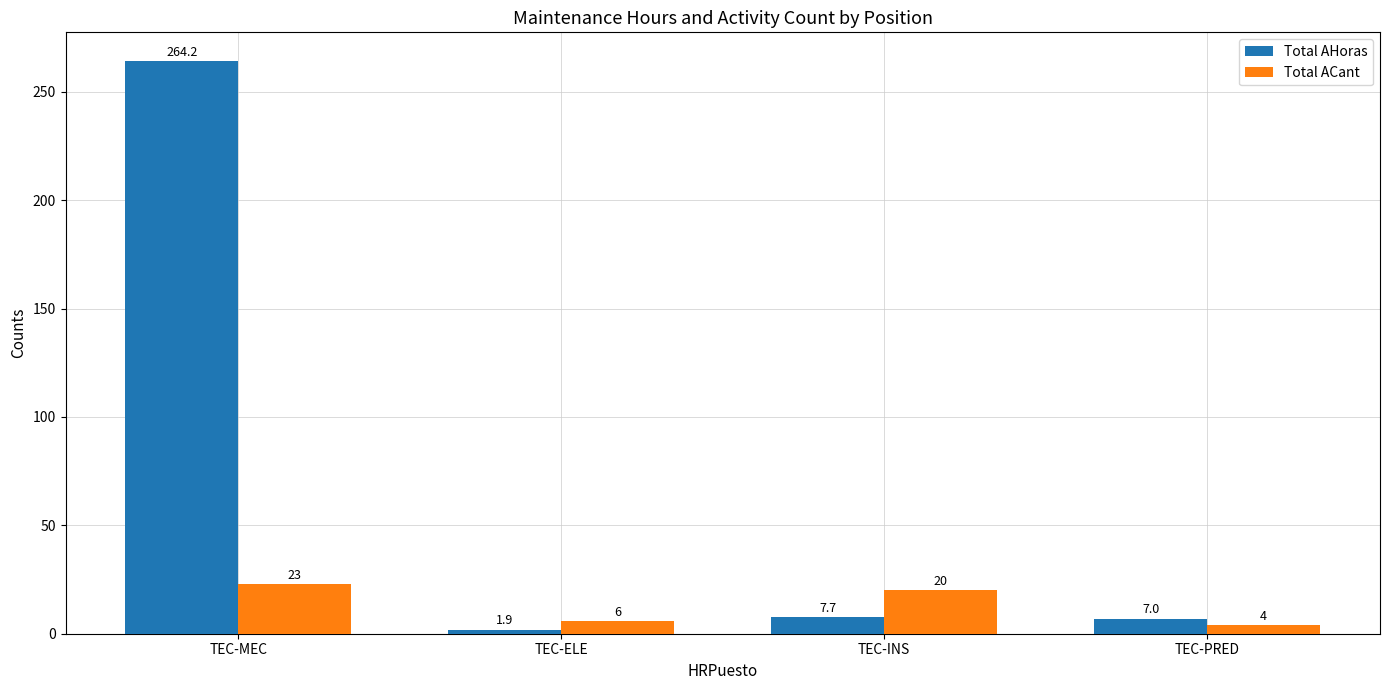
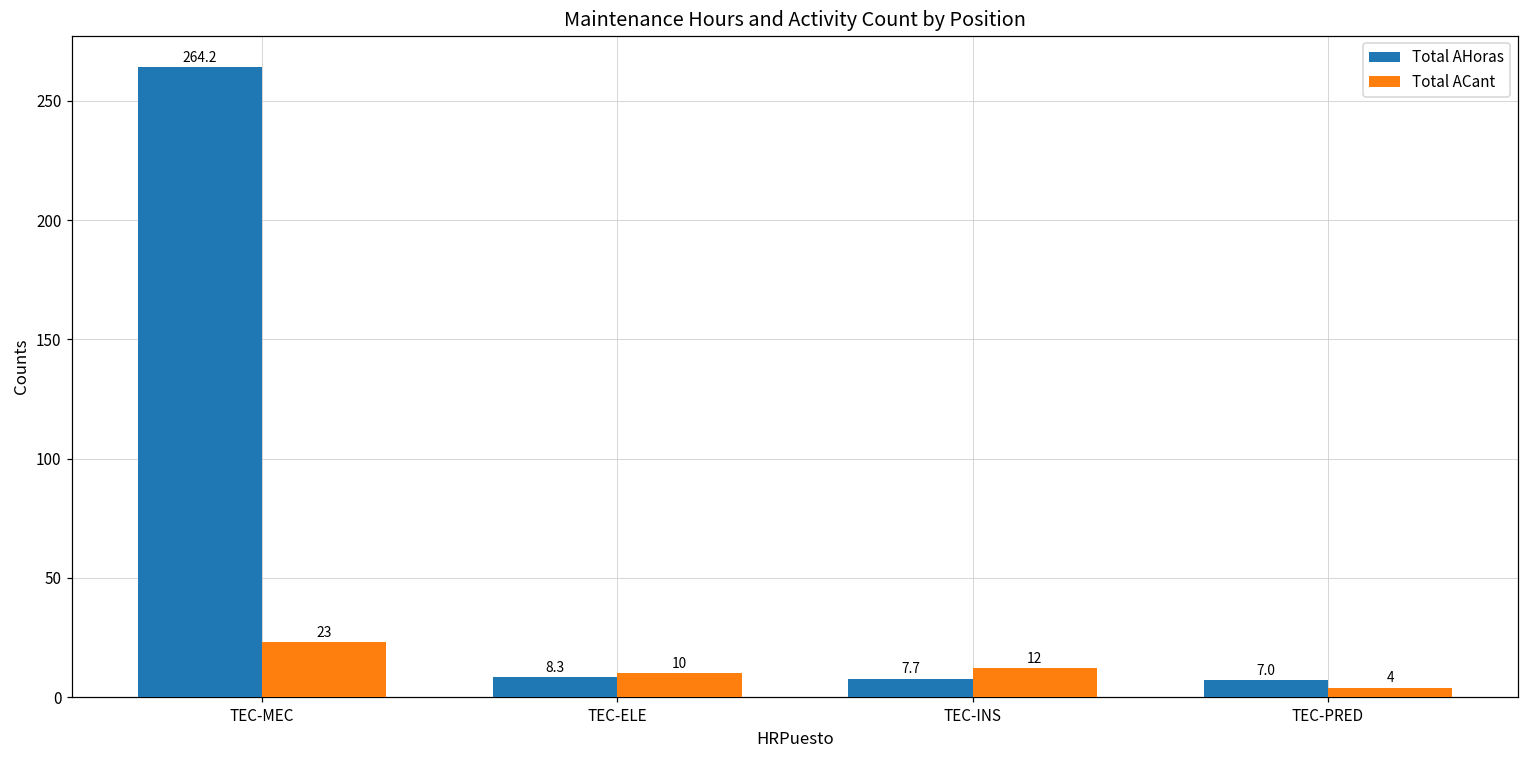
  {
    "Total AHoras": {
      "TEC-MEC": 264.2,
-     "TEC-ELE": 1.9,
+     "TEC-ELE": 8.3,
      "TEC-INS": 7.7,
      "TEC-PRED": 7.0
    },
    "Total ACant": {
      "TEC-MEC": 23,
-     "TEC-ELE": 6,
-     "TEC-INS": 20,
+     "TEC-ELE": 10,
+     "TEC-INS": 12,
      "TEC-PRED": 4
    }
  }
